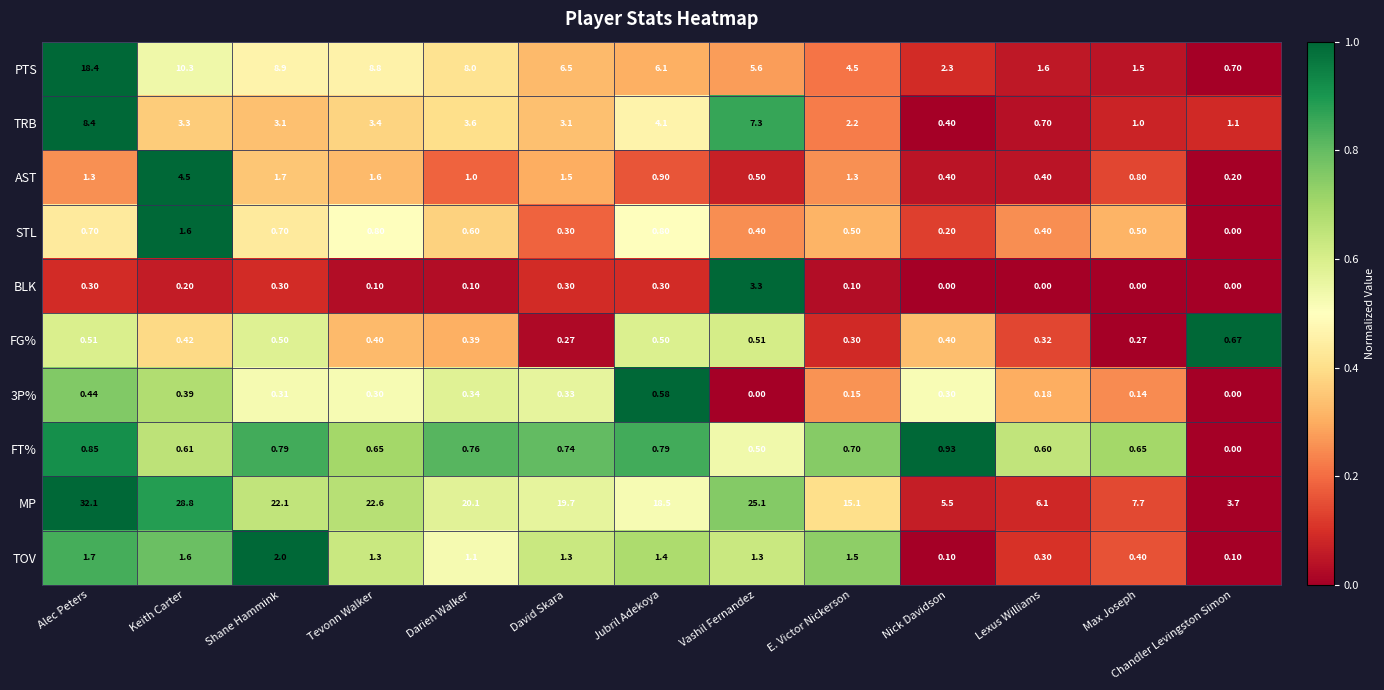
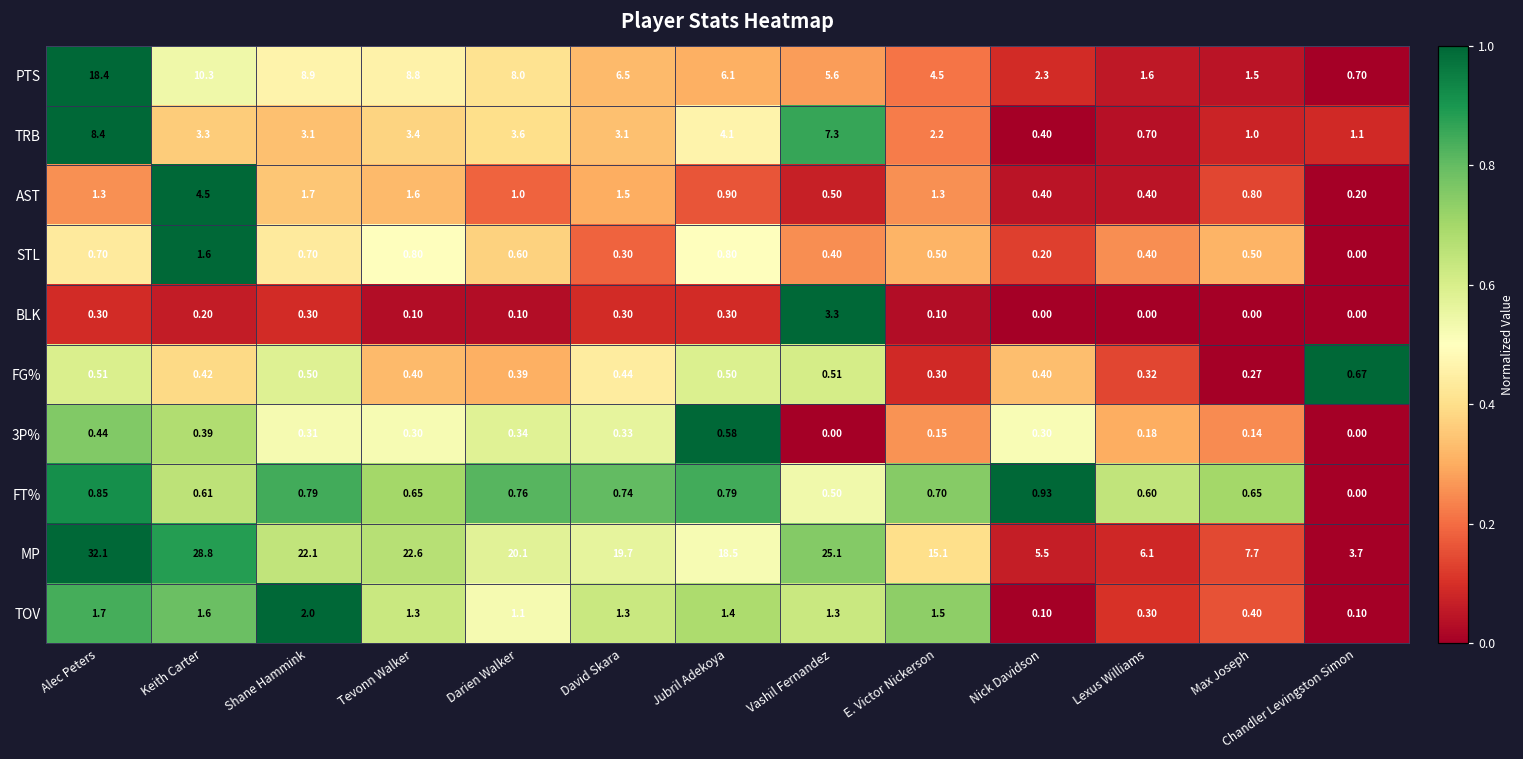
  {
    "PTS": {
      "Alec Peters": 18.4,
      "Keith Carter": 10.3,
      "Shane Hammink": 8.9,
      "Tevonn Walker": 8.8,
      "Darien Walker": 8.0,
      "David Skara": 6.5,
      "Jubril Adekoya": 6.1,
      "Vashil Fernandez": 5.6,
      "E. Victor Nickerson": 4.5,
      "Nick Davidson": 2.3,
      "Lexus Williams": 1.6,
      "Max Joseph": 1.5,
      "Chandler Levingston Simon": 0.70
    },
    "TRB": {
      "Alec Peters": 8.4,
      "Keith Carter": 3.3,
      "Shane Hammink": 3.1,
      "Tevonn Walker": 3.4,
      "Darien Walker": 3.6,
      "David Skara": 3.1,
      "Jubril Adekoya": 4.1,
      "Vashil Fernandez": 7.3,
      "E. Victor Nickerson": 2.2,
      "Nick Davidson": 0.40,
      "Lexus Williams": 0.70,
      "Max Joseph": 1.0,
      "Chandler Levingston Simon": 1.1
    },
    "AST": {
      "Alec Peters": 1.3,
      "Keith Carter": 4.5,
      "Shane Hammink": 1.7,
      "Tevonn Walker": 1.6,
      "Darien Walker": 1.0,
      "David Skara": 1.5,
      "Jubril Adekoya": 0.90,
      "Vashil Fernandez": 0.50,
      "E. Victor Nickerson": 1.3,
      "Nick Davidson": 0.40,
      "Lexus Williams": 0.40,
      "Max Joseph": 0.80,
      "Chandler Levingston Simon": 0.20
    },
    "STL": {
      "Alec Peters": 0.70,
      "Keith Carter": 1.6,
      "Shane Hammink": 0.70,
      "Tevonn Walker": 0.80,
      "Darien Walker": 0.60,
      "David Skara": 0.30,
      "Jubril Adekoya": 0.80,
      "Vashil Fernandez": 0.40,
      "E. Victor Nickerson": 0.50,
      "Nick Davidson": 0.20,
      "Lexus Williams": 0.40,
      "Max Joseph": 0.50,
      "Chandler Levingston Simon": 0.00
    },
    "BLK": {
      "Alec Peters": 0.30,
      "Keith Carter": 0.20,
      "Shane Hammink": 0.30,
      "Tevonn Walker": 0.10,
      "Darien Walker": 0.10,
      "David Skara": 0.30,
      "Jubril Adekoya": 0.30,
      "Vashil Fernandez": 3.3,
      "E. Victor Nickerson": 0.10,
      "Nick Davidson": 0.00,
      "Lexus Williams": 0.00,
      "Max Joseph": 0.00,
      "Chandler Levingston Simon": 0.00
    },
    "FG%": {
      "Alec Peters": 0.51,
      "Keith Carter": 0.42,
      "Shane Hammink": 0.50,
      "Tevonn Walker": 0.40,
      "Darien Walker": 0.39,
-     "David Skara": 0.27,
+     "David Skara": 0.44,
      "Jubril Adekoya": 0.50,
      "Vashil Fernandez": 0.51,
      "E. Victor Nickerson": 0.30,
      "Nick Davidson": 0.40,
      "Lexus Williams": 0.32,
      "Max Joseph": 0.27,
      "Chandler Levingston Simon": 0.67
    },
    "3P%": {
      "Alec Peters": 0.44,
      "Keith Carter": 0.39,
      "Shane Hammink": 0.31,
      "Tevonn Walker": 0.30,
      "Darien Walker": 0.34,
      "David Skara": 0.33,
      "Jubril Adekoya": 0.58,
      "Vashil Fernandez": 0.00,
      "E. Victor Nickerson": 0.15,
      "Nick Davidson": 0.30,
      "Lexus Williams": 0.18,
      "Max Joseph": 0.14,
      "Chandler Levingston Simon": 0.00
    },
    "FT%": {
      "Alec Peters": 0.85,
      "Keith Carter": 0.61,
      "Shane Hammink": 0.79,
      "Tevonn Walker": 0.65,
      "Darien Walker": 0.76,
      "David Skara": 0.74,
      "Jubril Adekoya": 0.79,
      "Vashil Fernandez": 0.50,
      "E. Victor Nickerson": 0.70,
      "Nick Davidson": 0.93,
      "Lexus Williams": 0.60,
      "Max Joseph": 0.65,
      "Chandler Levingston Simon": 0.00
    },
    "MP": {
      "Alec Peters": 32.1,
      "Keith Carter": 28.8,
      "Shane Hammink": 22.1,
      "Tevonn Walker": 22.6,
      "Darien Walker": 20.1,
      "David Skara": 19.7,
      "Jubril Adekoya": 18.5,
      "Vashil Fernandez": 25.1,
      "E. Victor Nickerson": 15.1,
      "Nick Davidson": 5.5,
      "Lexus Williams": 6.1,
      "Max Joseph": 7.7,
      "Chandler Levingston Simon": 3.7
    },
    "TOV": {
      "Alec Peters": 1.7,
      "Keith Carter": 1.6,
      "Shane Hammink": 2.0,
      "Tevonn Walker": 1.3,
      "Darien Walker": 1.1,
      "David Skara": 1.3,
      "Jubril Adekoya": 1.4,
      "Vashil Fernandez": 1.3,
      "E. Victor Nickerson": 1.5,
      "Nick Davidson": 0.10,
      "Lexus Williams": 0.30,
      "Max Joseph": 0.40,
      "Chandler Levingston Simon": 0.10
    }
  }
